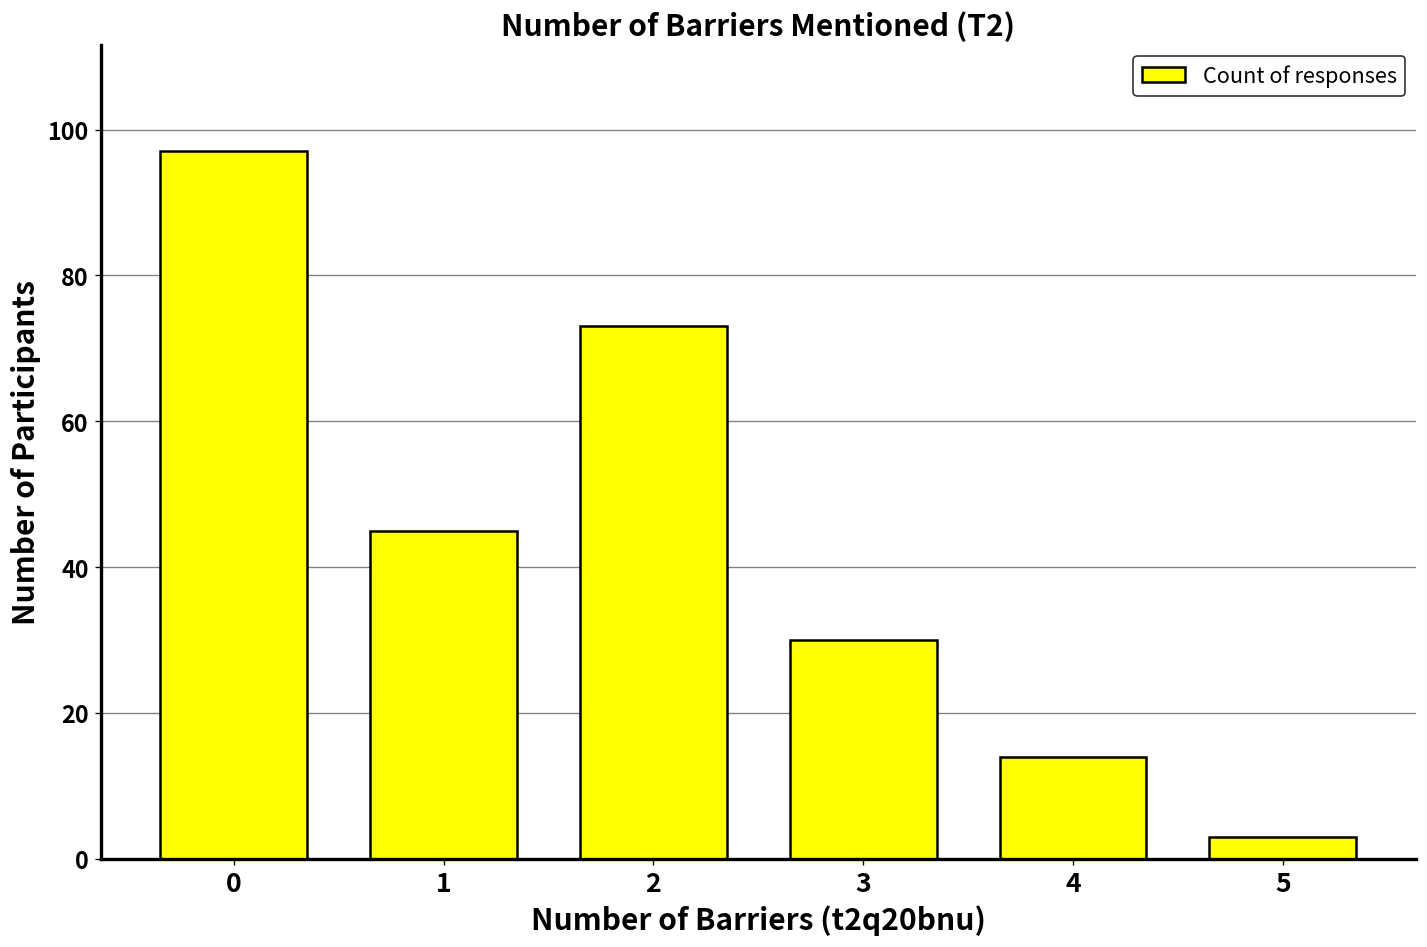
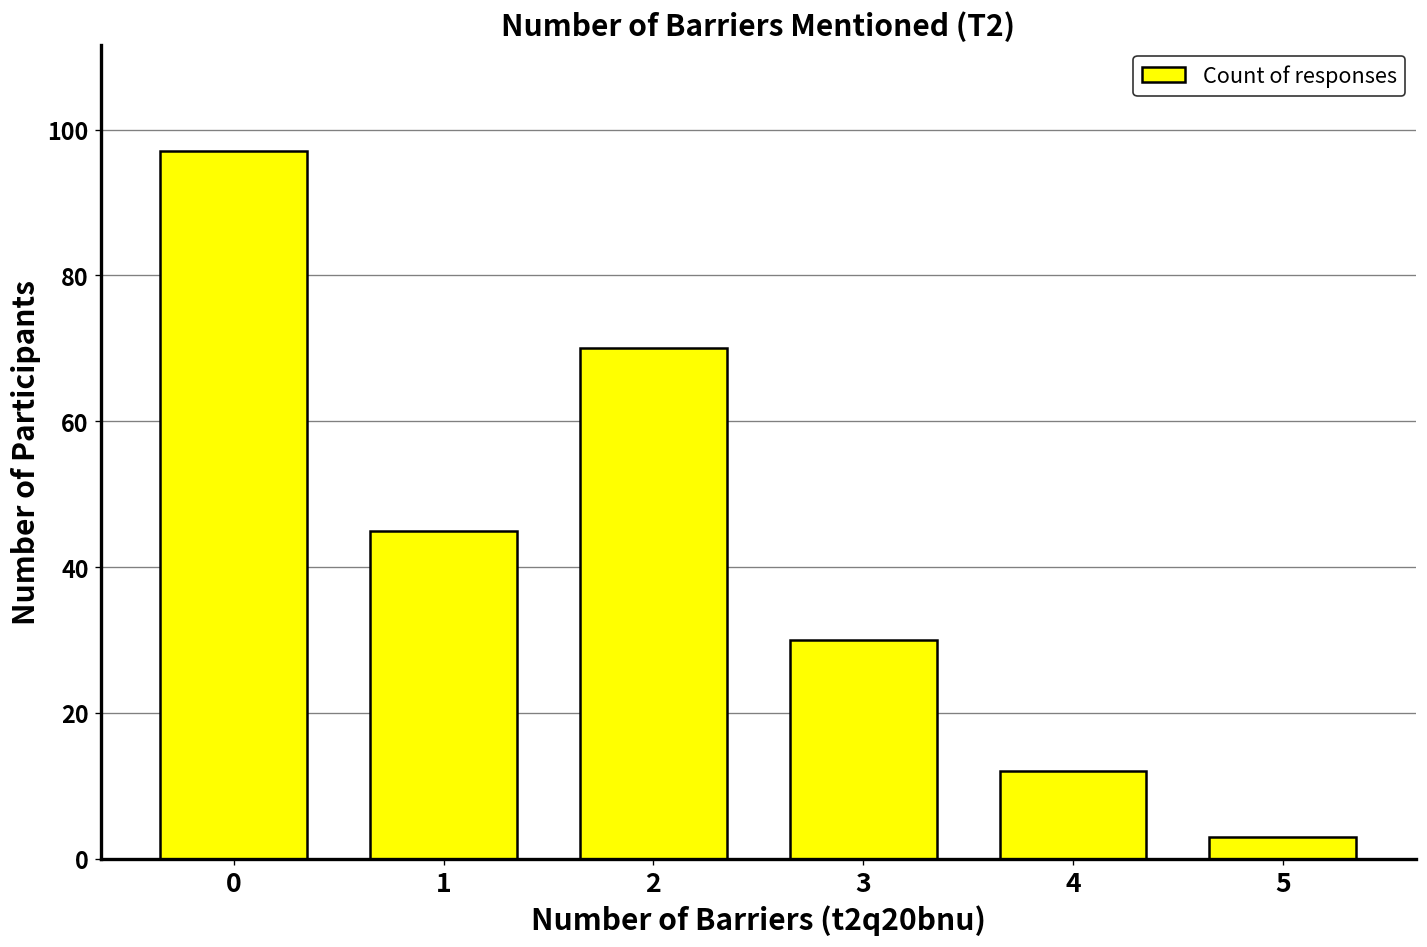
  {
    "0": 97,
    "1": 45,
-   "2": 73,
+   "2": 70,
    "3": 30,
-   "4": 14,
+   "4": 12,
    "5": 3
  }
